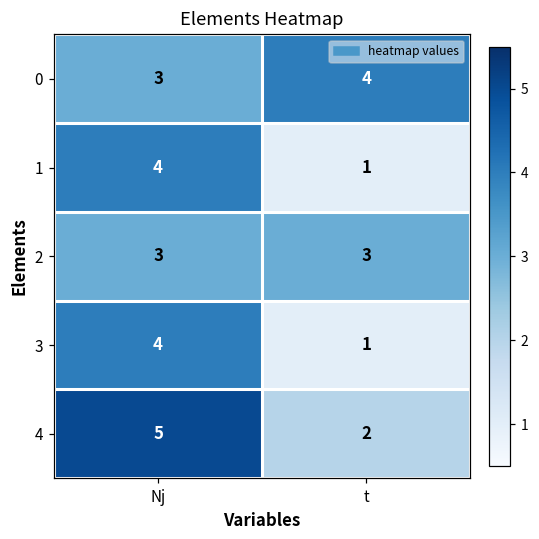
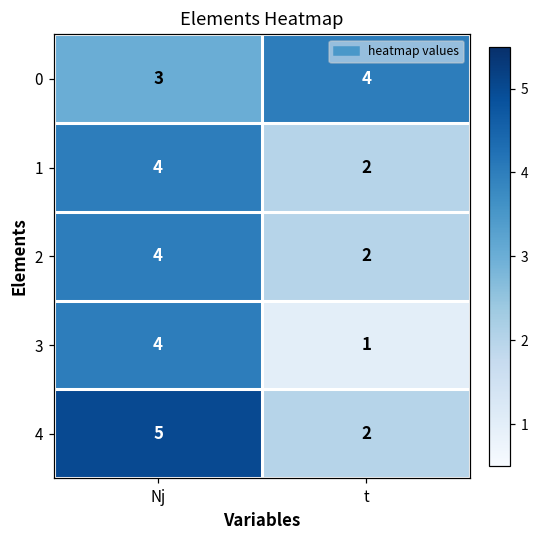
  {
    "0": {
      "Nj": 3,
      "t": 4
    },
    "1": {
      "Nj": 4,
-     "t": 1
+     "t": 2
    },
    "2": {
-     "Nj": 3,
-     "t": 3
+     "Nj": 4,
+     "t": 2
    },
    "3": {
      "Nj": 4,
      "t": 1
    },
    "4": {
      "Nj": 5,
      "t": 2
    }
  }
